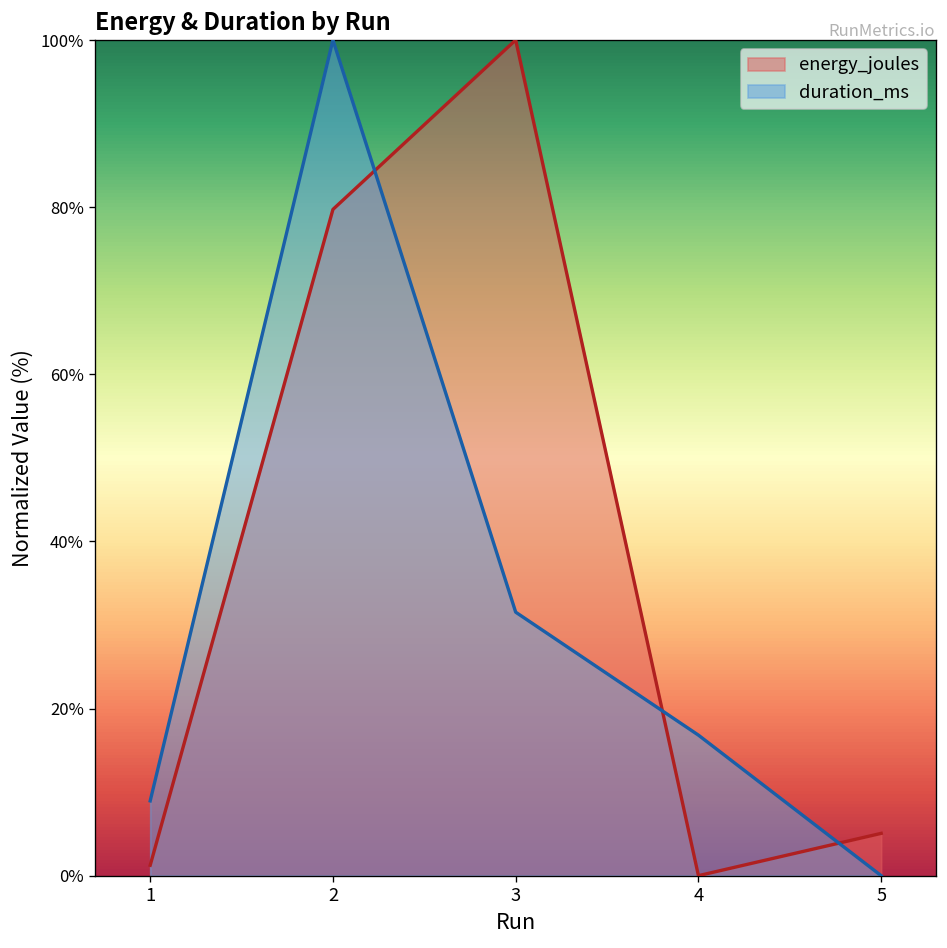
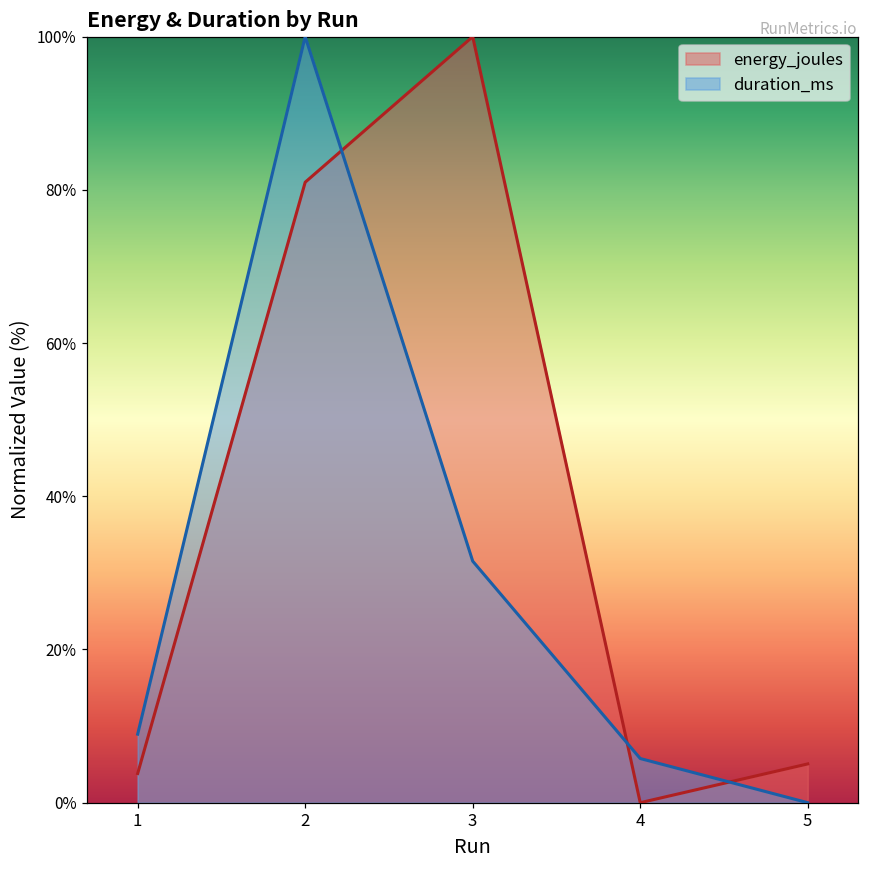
  {
    "energy_joules": {
-     "1": "1%",
-     "2": "80%",
+     "1": "4%",
+     "2": "81%",
      "3": "100%",
      "4": "0%",
      "5": "5%"
    },
    "duration_ms": {
      "1": "9%",
      "2": "100%",
      "3": "32%",
-     "4": "17%",
+     "4": "6%",
      "5": "0%"
    }
  }
